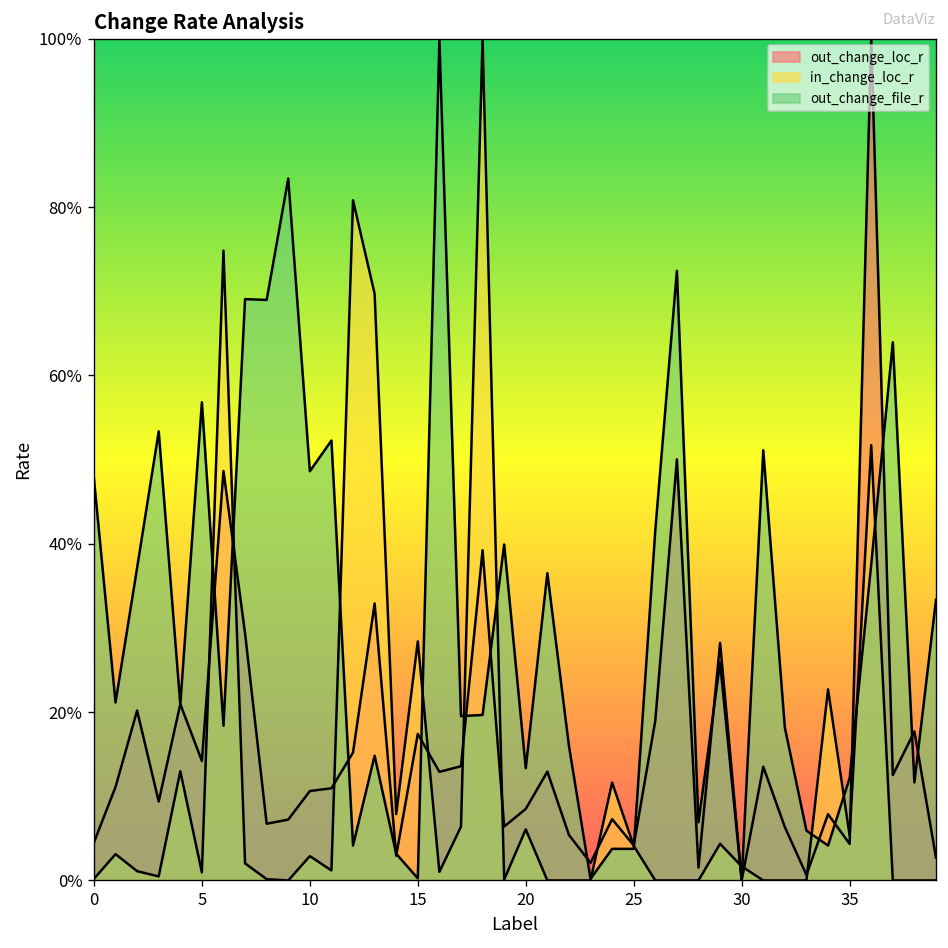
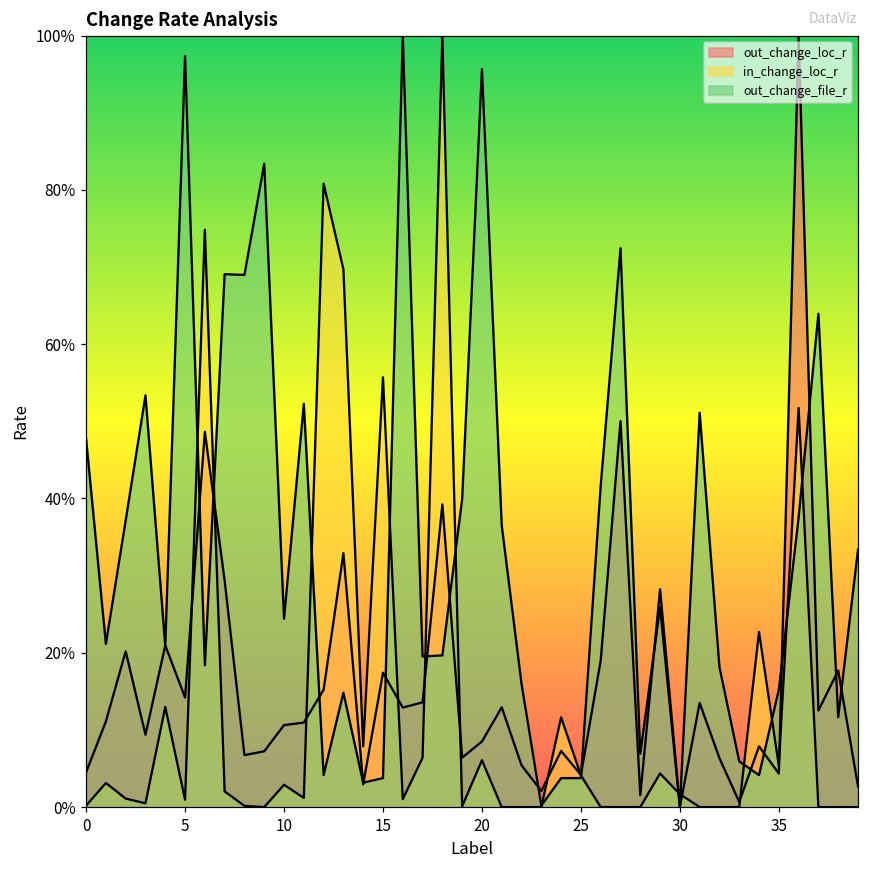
  {
    "out_change_loc_r": {
      "0": "5%",
      "5": "14%",
      "10": "11%",
      "15": "17%",
      "20": "9%",
      "35": "4%"
    },
    "in_change_loc_r": {
      "0": "0%",
      "5": "1%",
      "10": "3%",
-     "15": "28%",
+     "15": "56%",
      "20": "6%",
      "30": "2%",
      "35": "5%"
    },
    "out_change_file_r": {
      "0": "48%",
-     "5": "57%",
-     "10": "49%",
-     "15": "0%",
-     "20": "13%",
-     "35": "12%"
+     "5": "97%",
+     "10": "24%",
+     "15": "4%",
+     "20": "96%",
+     "35": "15%"
    }
  }
